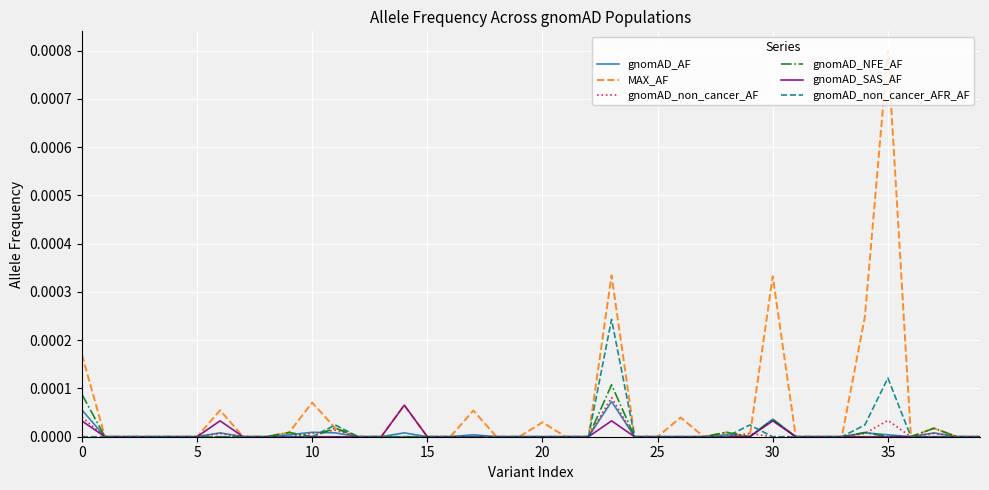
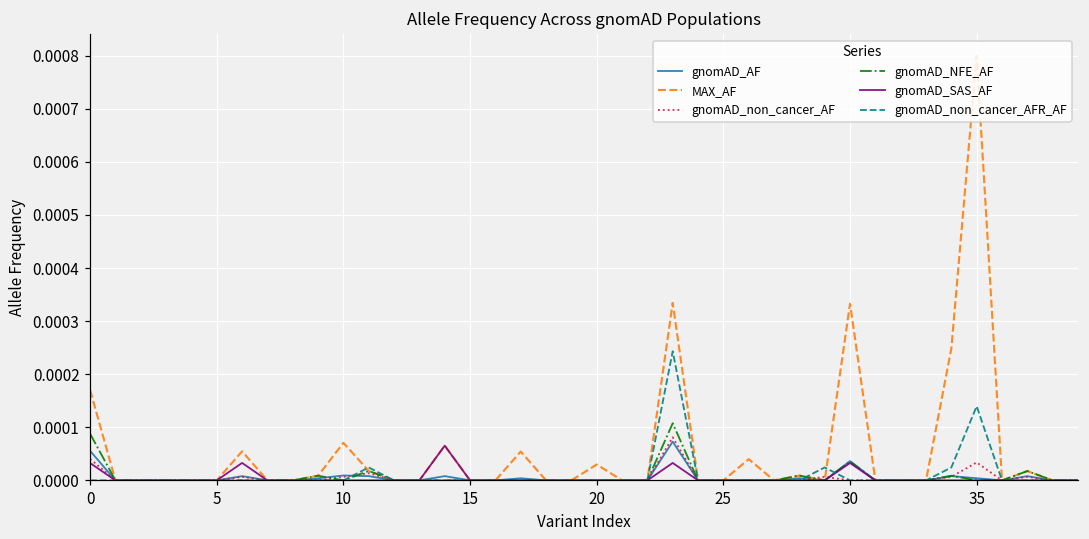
  {
    "gnomAD_AF": {
      "0": 0.00006
    },
    "MAX_AF": {
      "0": 0.00017,
      "10": 0.00007,
      "20": 0.00003,
      "30": 0.00033
    },
    "gnomAD_non_cancer_AF": {
      "0": 0.00004,
      "35": 0.00003
    },
    "gnomAD_NFE_AF": {
      "0": 0.00009
    },
    "gnomAD_SAS_AF": {
      "0": 0.00003
    },
    "gnomAD_non_cancer_AFR_AF": {
      "0": 0.00000,
-     "35": 0.00012
+     "35": 0.00014
    }
  }
